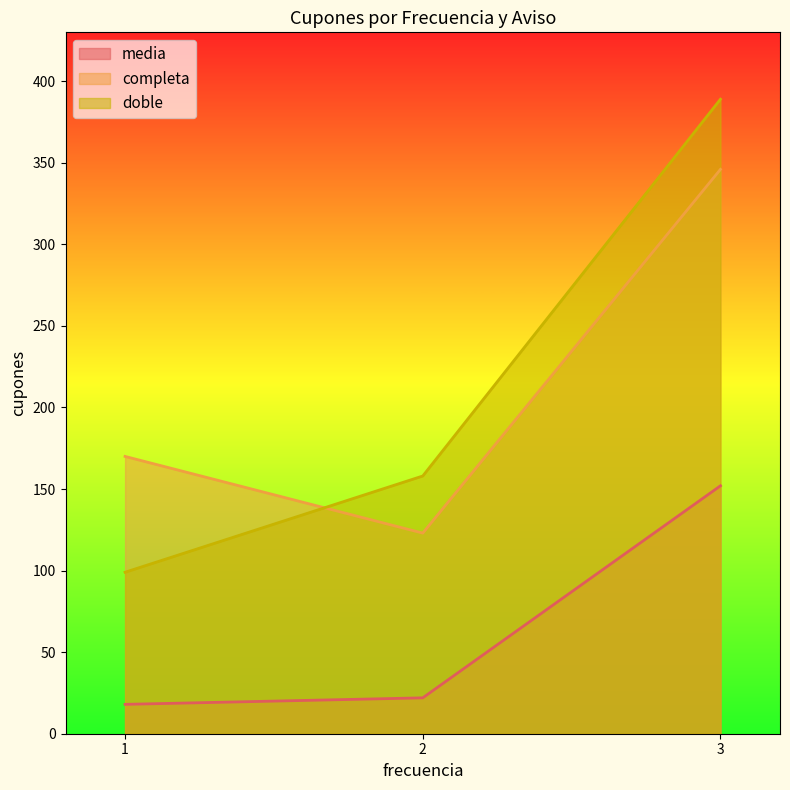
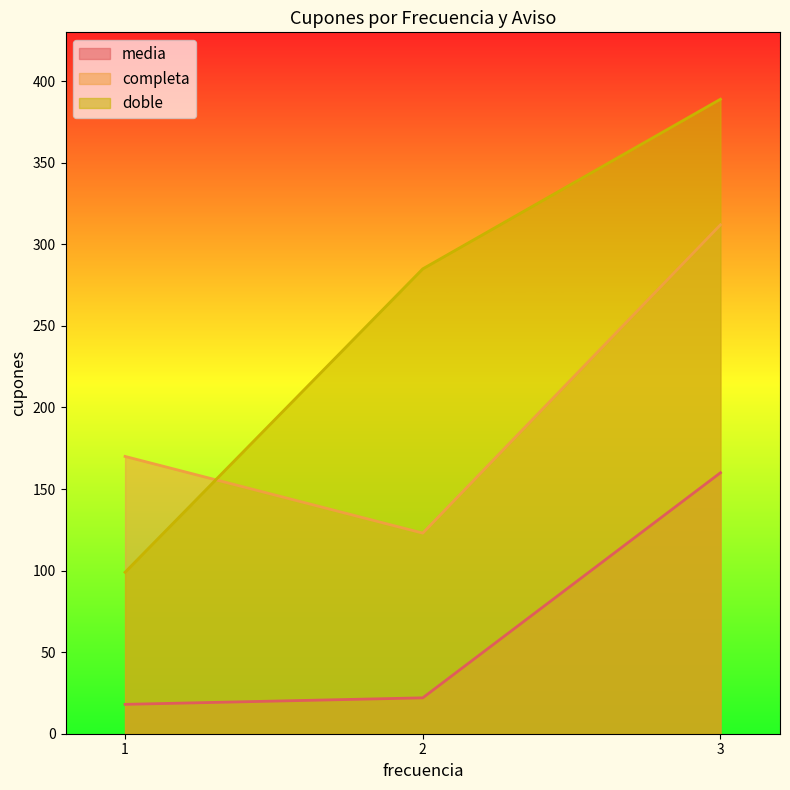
  {
    "media": {
      "1": 18,
      "2": 22,
-     "3": 152
+     "3": 160
    },
    "completa": {
      "1": 170,
      "2": 123,
-     "3": 346
+     "3": 312
    },
    "doble": {
      "1": 99,
-     "2": 158,
+     "2": 285,
      "3": 389
    }
  }
